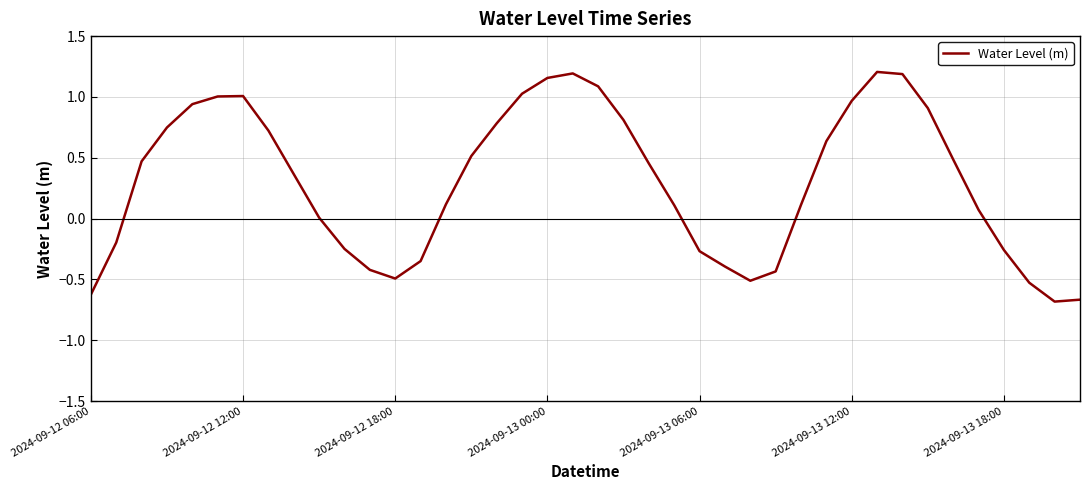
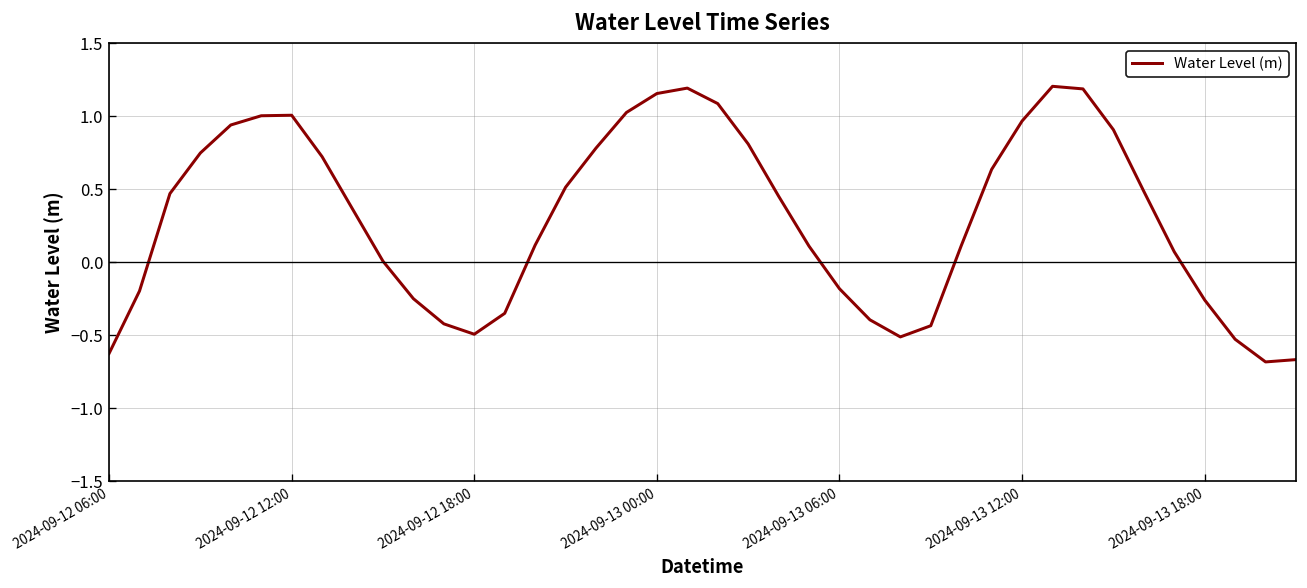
  {
    "2024-09-12 06:00": -0.62,
    "2024-09-12 12:00": 1.01,
    "2024-09-12 18:00": -0.49,
    "2024-09-13 00:00": 1.16,
-   "2024-09-13 06:00": -0.27,
+   "2024-09-13 06:00": -0.18,
    "2024-09-13 12:00": 0.97,
    "2024-09-13 18:00": -0.26
  }
